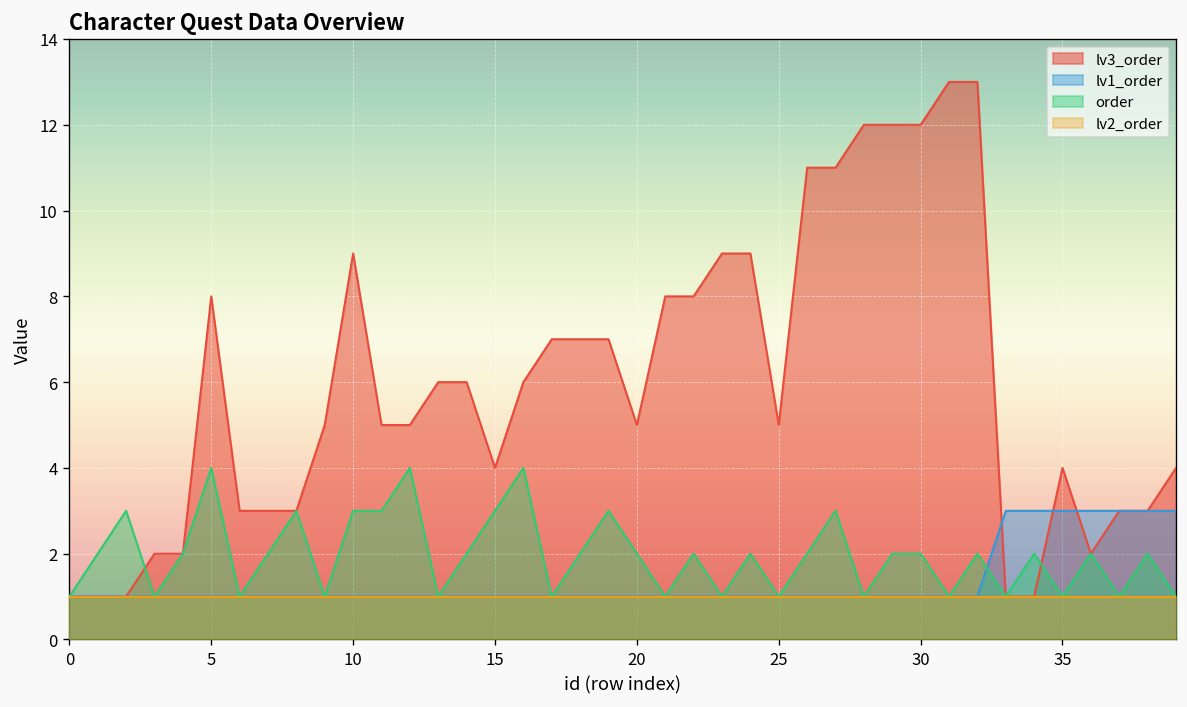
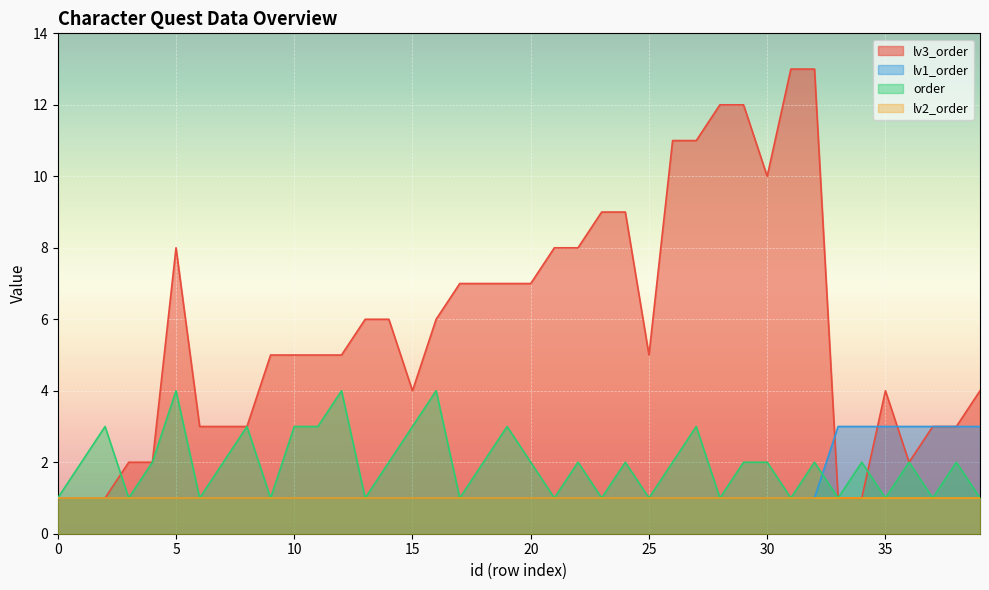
  {
    "lv3_order": {
      "5": 8,
-     "10": 9,
+     "10": 5,
      "15": 4,
-     "20": 5,
+     "20": 7,
      "25": 5,
-     "30": 12,
+     "30": 10,
      "35": 4
    },
    "lv1_order": {
      "35": 3
    },
    "order": {
      "5": 4,
      "10": 3,
      "15": 3,
      "20": 2,
      "30": 2
    }
  }
